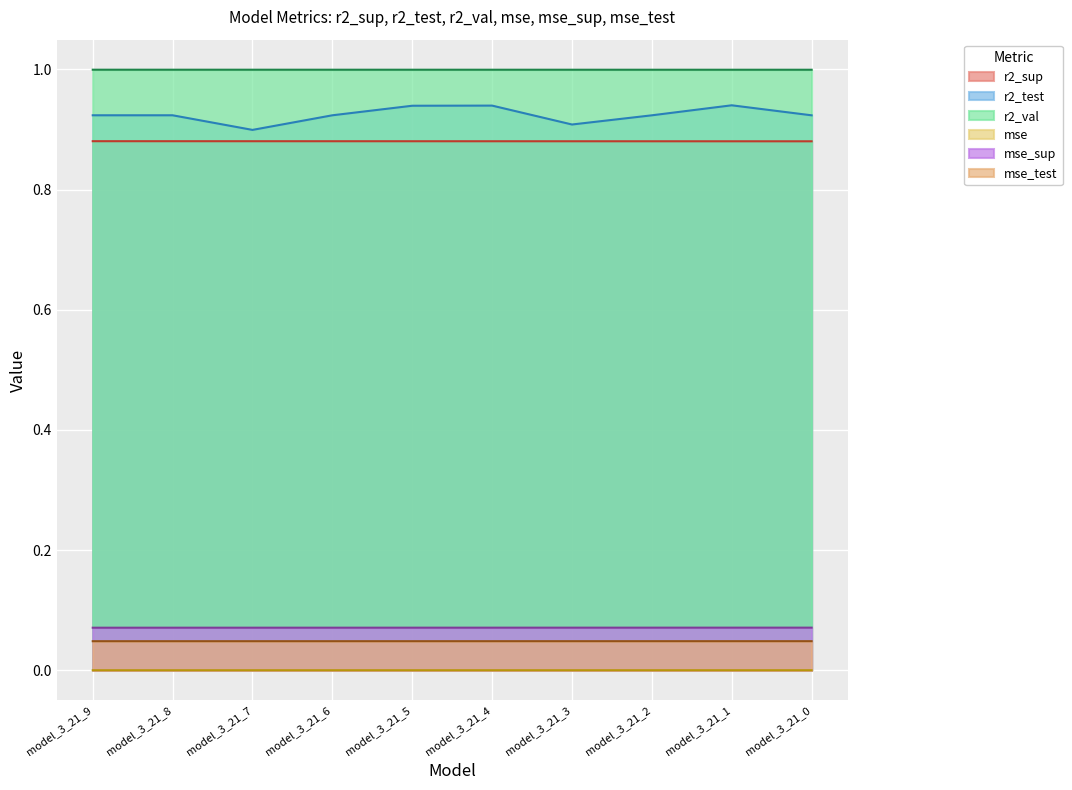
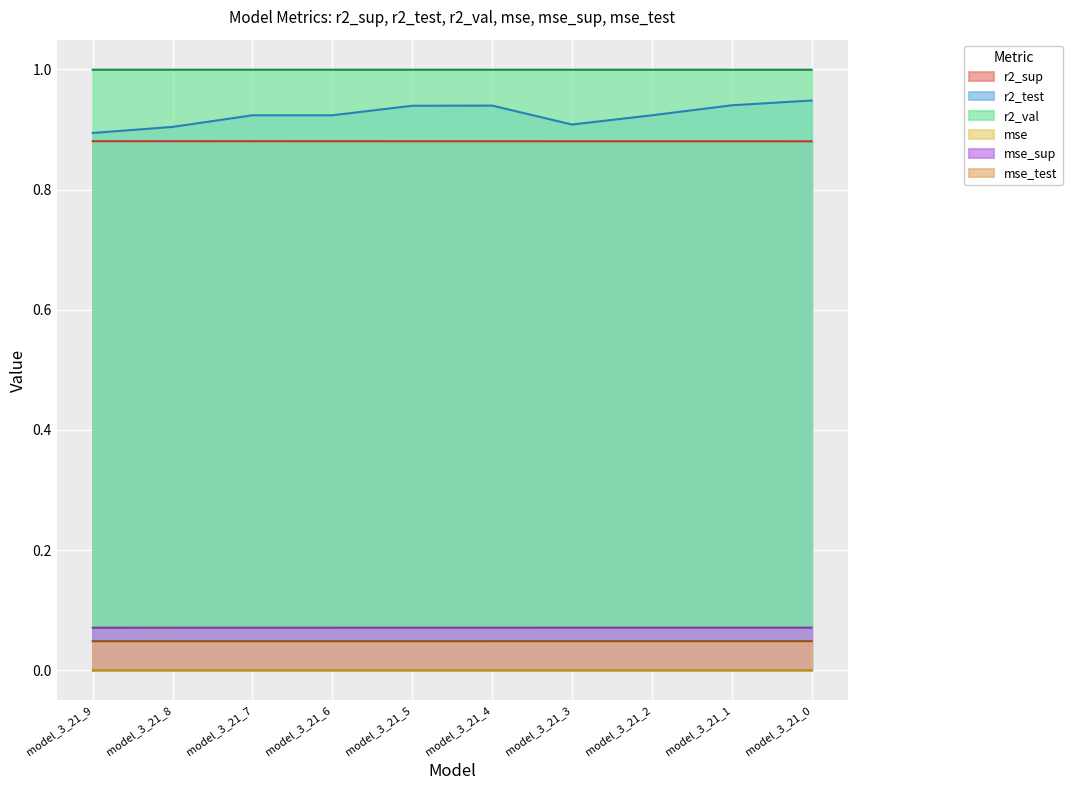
  {
    "r2_test": {
-     "model_3_21_9": 0.92,
-     "model_3_21_8": 0.92,
-     "model_3_21_7": 0.90,
+     "model_3_21_9": 0.89,
+     "model_3_21_8": 0.90,
+     "model_3_21_7": 0.92,
      "model_3_21_6": 0.92,
      "model_3_21_5": 0.94,
      "model_3_21_4": 0.94,
      "model_3_21_3": 0.91,
      "model_3_21_2": 0.92,
      "model_3_21_1": 0.94,
-     "model_3_21_0": 0.92
+     "model_3_21_0": 0.95
    },
    "r2_val": {
      "model_3_21_9": 1.00,
      "model_3_21_8": 1.00,
      "model_3_21_7": 1.00,
      "model_3_21_6": 1.00,
      "model_3_21_5": 1.00,
      "model_3_21_4": 1.00,
      "model_3_21_3": 1.00,
      "model_3_21_2": 1.00,
      "model_3_21_1": 1.00,
      "model_3_21_0": 1.00
    },
    "mse_sup": {
      "model_3_21_9": 0.07,
      "model_3_21_8": 0.07,
      "model_3_21_7": 0.07,
      "model_3_21_6": 0.07,
      "model_3_21_5": 0.07,
      "model_3_21_4": 0.07,
      "model_3_21_3": 0.07,
      "model_3_21_2": 0.07,
      "model_3_21_1": 0.07,
      "model_3_21_0": 0.07
    }
  }
